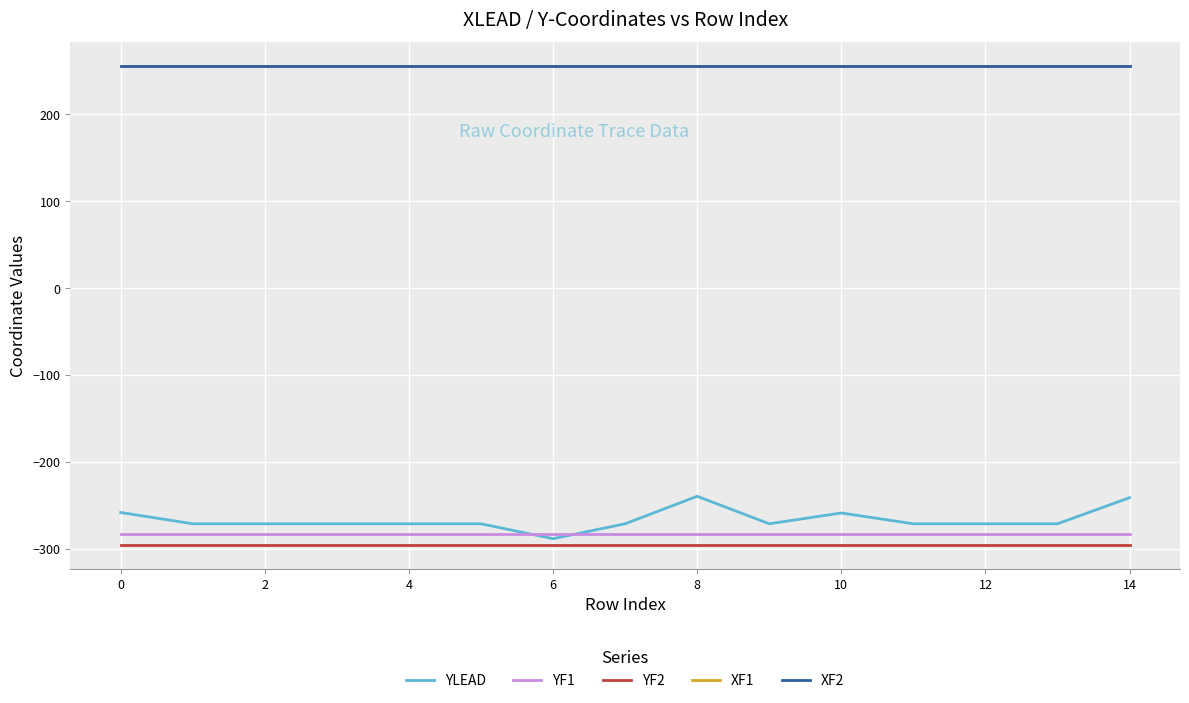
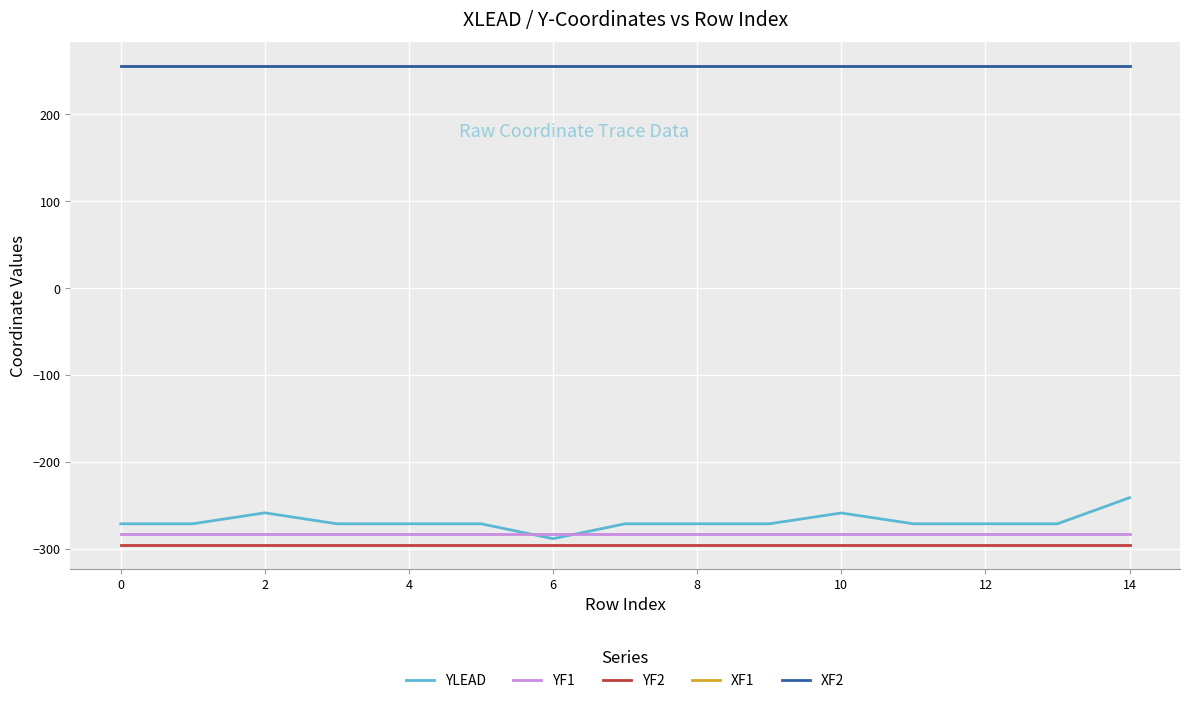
  {
    "YLEAD": {
-     "0": -260,
-     "2": -270,
+     "0": -270,
+     "2": -260,
      "4": -270,
      "6": -290,
-     "8": -240,
+     "8": -270,
      "10": -260,
      "12": -270,
      "14": -240
    },
    "YF1": {
      "0": -280,
      "2": -280,
      "4": -280,
      "6": -280,
      "8": -280,
      "10": -280,
      "12": -280,
      "14": -280
    },
    "YF2": {
      "0": -300,
      "2": -300,
      "4": -300,
      "6": -300,
      "8": -300,
      "10": -300,
      "12": -300,
      "14": -300
    },
    "XF2": {
      "0": 260,
      "2": 260,
      "4": 260,
      "6": 260,
      "8": 260,
      "10": 260,
      "12": 260,
      "14": 260
    }
  }
